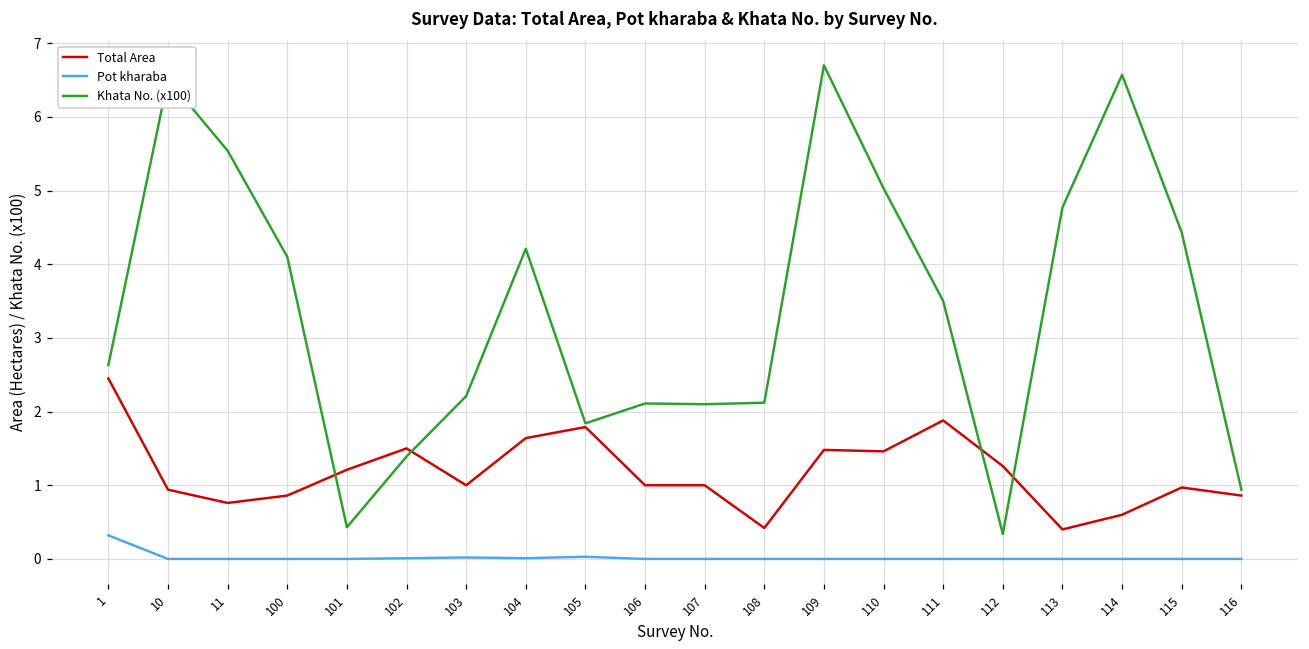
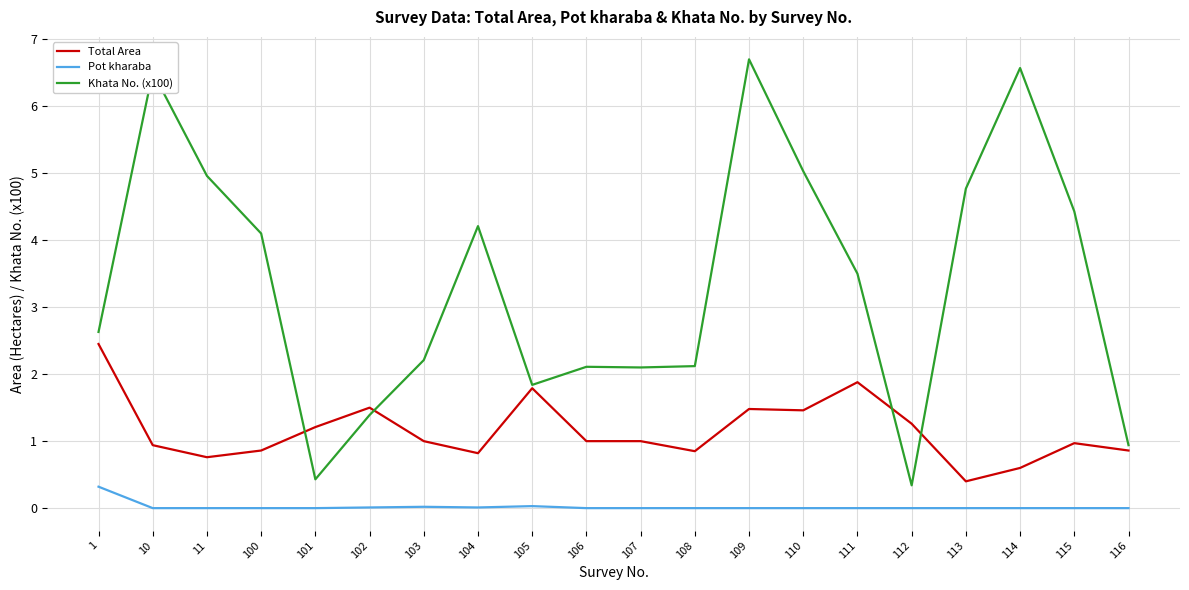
  {
    "Total Area": {
      "1": 2.5,
      "10": 0.9,
      "11": 0.8,
      "100": 0.9,
      "101": 1.2,
      "102": 1.5,
      "103": 1.0,
-     "104": 1.6,
+     "104": 0.8,
      "105": 1.8,
      "106": 1.0,
      "107": 1.0,
-     "108": 0.4,
+     "108": 0.9,
      "109": 1.5,
      "110": 1.5,
      "111": 1.9,
      "112": 1.3,
      "113": 0.4,
      "114": 0.6,
      "115": 1.0,
      "116": 0.9
    },
    "Pot kharaba": {
      "1": 0.3,
      "10": 0.0,
      "11": 0.0,
      "100": 0.0,
      "101": 0.0,
      "102": 0.0,
      "103": 0.0,
      "104": 0.0,
      "105": 0.0,
      "106": 0.0,
      "107": 0.0,
      "108": 0.0,
      "109": 0.0,
      "110": 0.0,
      "111": 0.0,
      "112": 0.0,
      "113": 0.0,
      "114": 0.0,
      "115": 0.0,
      "116": 0.0
    },
    "Khata No. (x100)": {
      "1": 2.6,
-     "11": 5.5,
+     "11": 5.0,
      "100": 4.1,
      "101": 0.4,
      "102": 1.4,
      "103": 2.2,
      "104": 4.2,
      "105": 1.8,
      "106": 2.1,
      "107": 2.1,
      "108": 2.1,
      "109": 6.7,
      "110": 5.0,
      "111": 3.5,
      "112": 0.3,
      "113": 4.8,
      "114": 6.6,
      "115": 4.4,
      "116": 0.9
    }
  }
